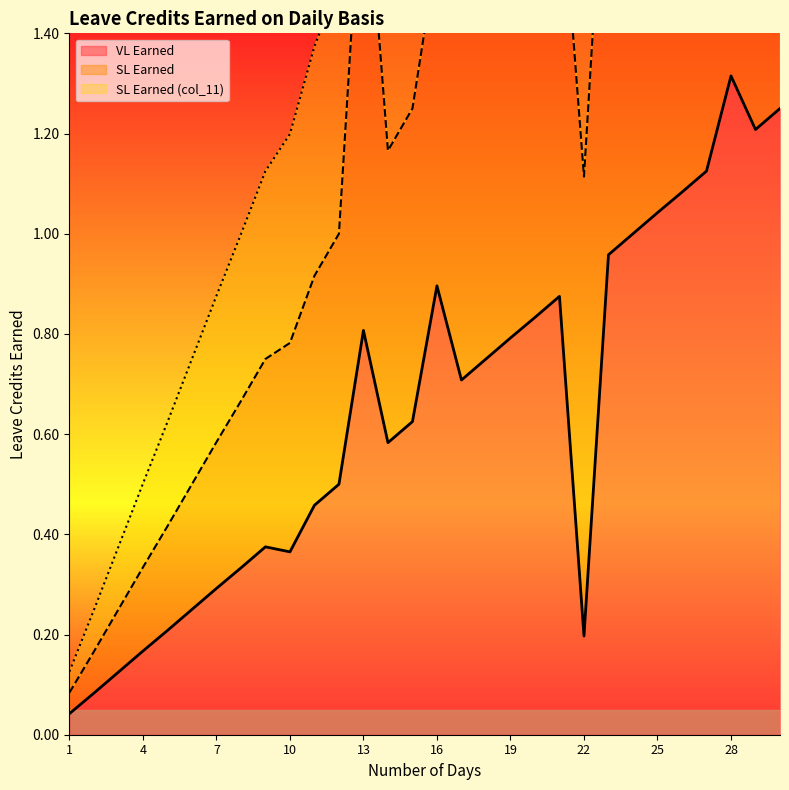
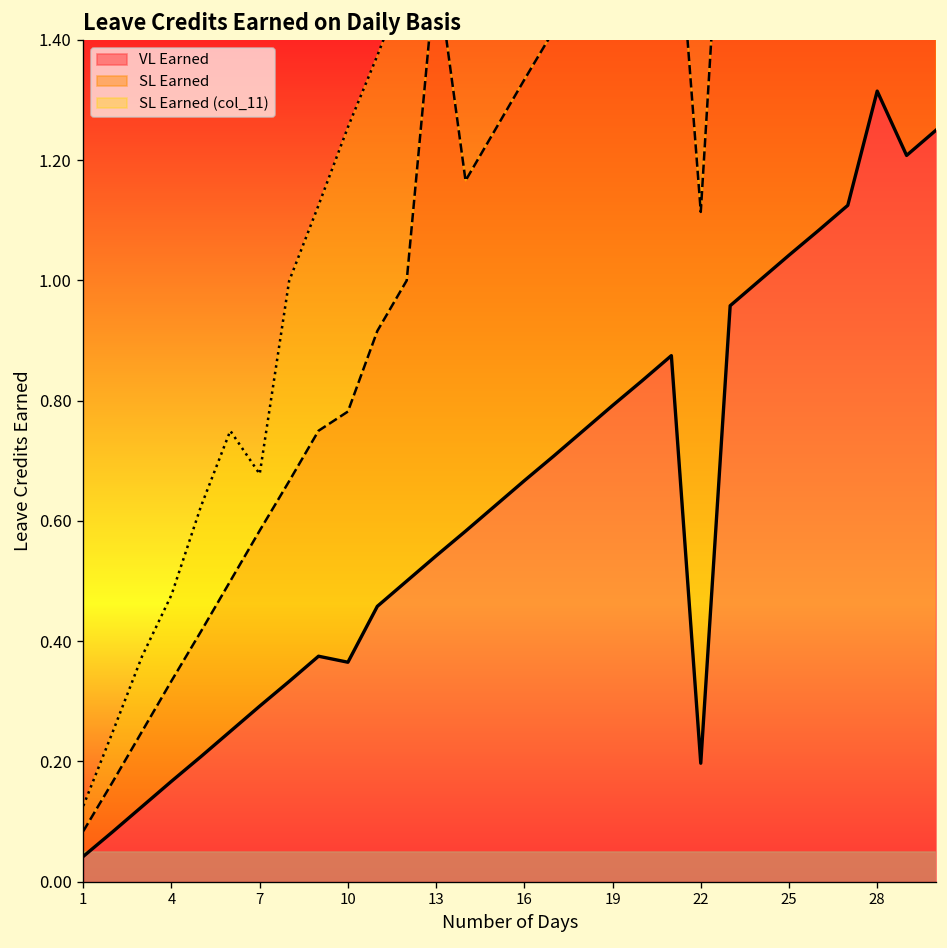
  {
    "VL Earned": {
      "4": 0.17,
      "7": 0.29,
      "10": 0.37,
-     "13": 0.81,
-     "16": 0.90,
+     "13": 0.54,
+     "16": 0.67,
      "19": 0.79,
      "22": 0.20,
      "25": 1.04,
      "28": 1.32
    },
    "SL Earned": {
      "1": 0.04,
      "4": 0.17,
      "7": 0.29,
      "10": 0.42,
      "22": 0.92
    },
    "SL Earned (col_11)": {
      "1": 0.04,
-     "4": 0.17,
-     "7": 0.29,
-     "10": 0.42
+     "4": 0.14,
+     "7": 0.09,
+     "10": 0.47
    }
  }
